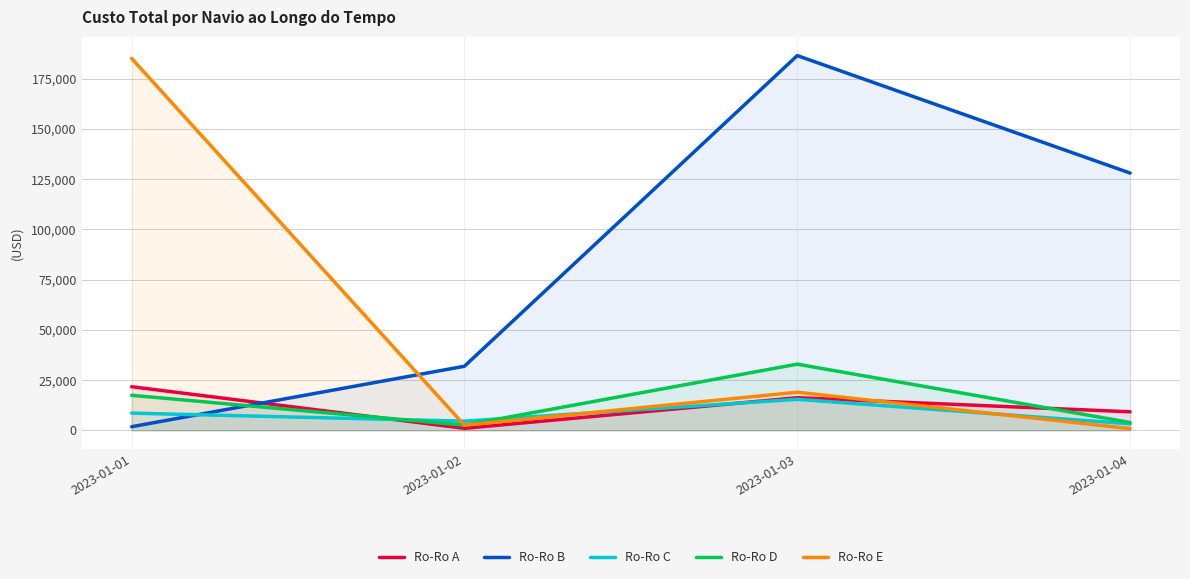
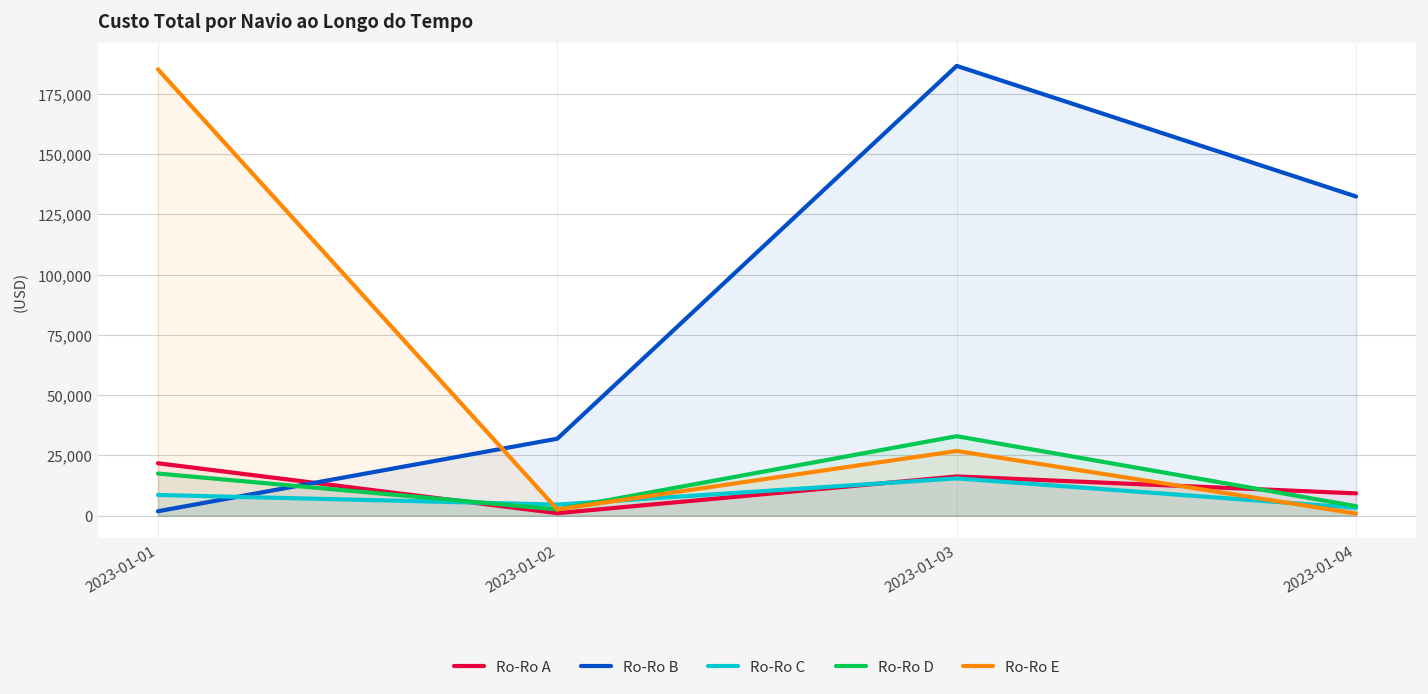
  {
    "Ro-Ro A": {
      "2023-01-01": "22,000",
      "2023-01-02": "1,000",
      "2023-01-04": "9,000"
    },
    "Ro-Ro B": {
      "2023-01-01": "2,000",
      "2023-01-02": "32,000",
      "2023-01-03": "187,000",
-     "2023-01-04": "128,000"
+     "2023-01-04": "132,000"
    },
    "Ro-Ro C": {
      "2023-01-01": "9,000",
      "2023-01-02": "5,000"
    },
    "Ro-Ro D": {
      "2023-01-01": "17,000",
      "2023-01-03": "33,000"
    },
    "Ro-Ro E": {
      "2023-01-01": "185,000",
-     "2023-01-03": "19,000",
+     "2023-01-03": "27,000",
      "2023-01-04": "1,000"
    }
  }
